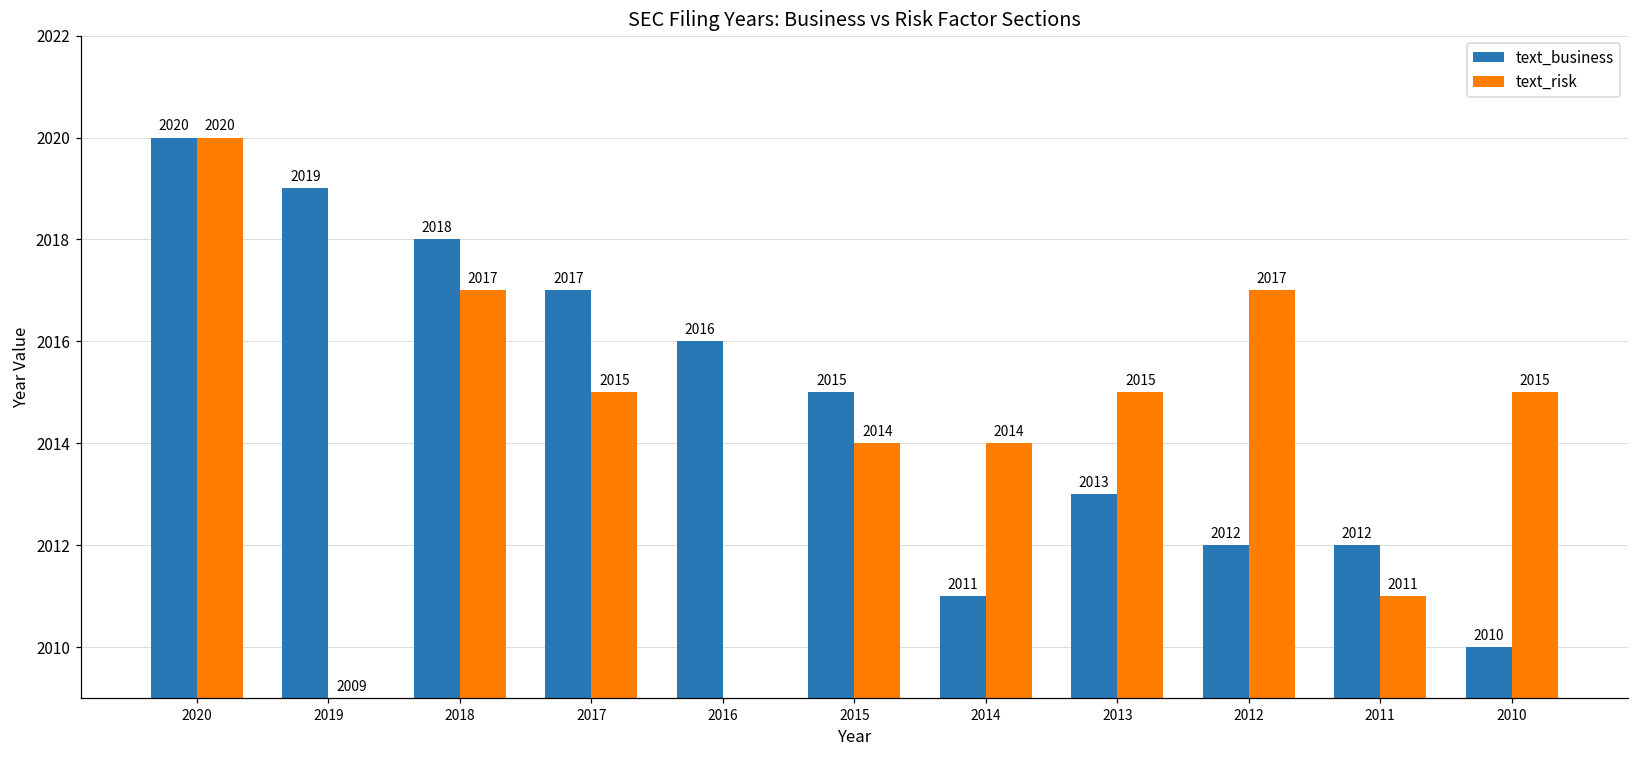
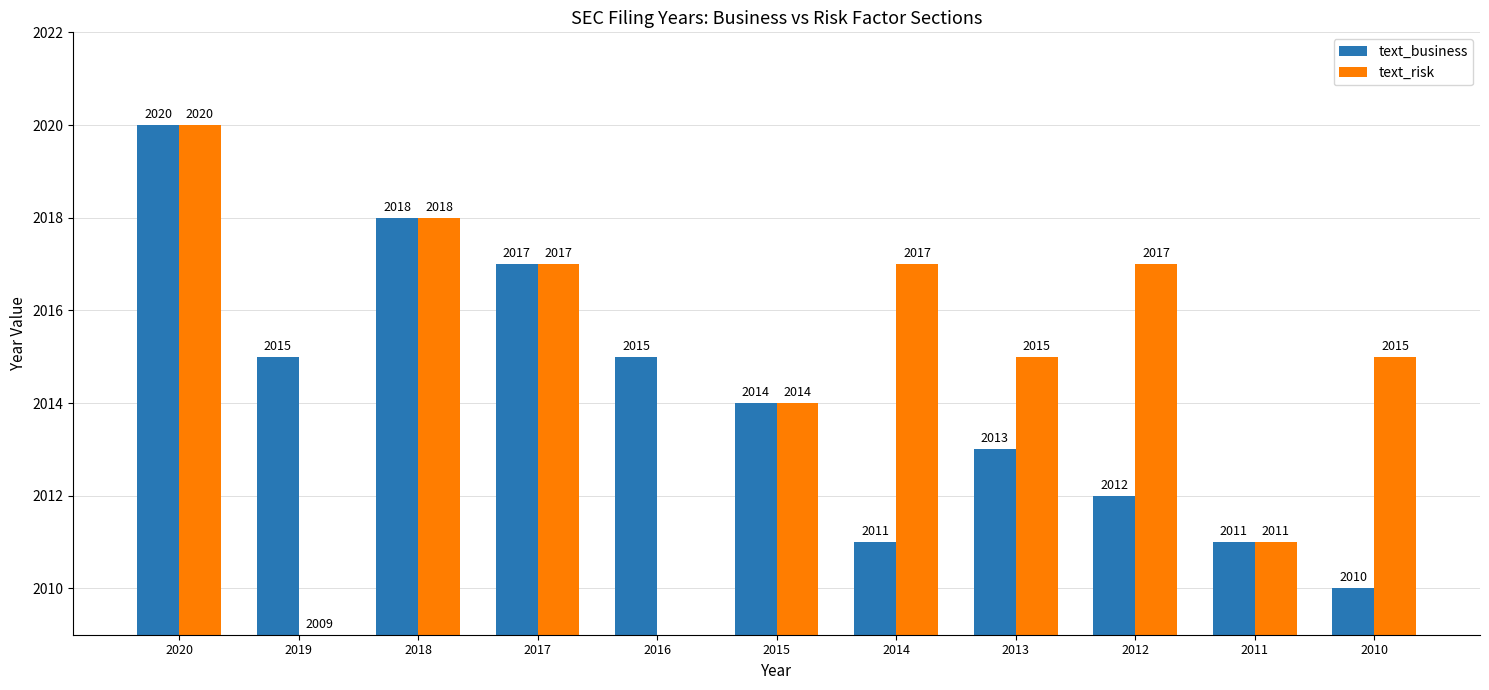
  {
    "text_business": {
      "2020": 2020,
-     "2019": 2019,
+     "2019": 2015,
      "2018": 2018,
      "2017": 2017,
-     "2016": 2016,
-     "2015": 2015,
+     "2016": 2015,
+     "2015": 2014,
      "2014": 2011,
      "2013": 2013,
      "2012": 2012,
-     "2011": 2012,
+     "2011": 2011,
      "2010": 2010
    },
    "text_risk": {
      "2020": 2020,
      "2019": 2009,
-     "2018": 2017,
-     "2017": 2015,
+     "2018": 2018,
+     "2017": 2017,
      "2015": 2014,
-     "2014": 2014,
+     "2014": 2017,
      "2013": 2015,
      "2012": 2017,
      "2011": 2011,
      "2010": 2015
    }
  }
